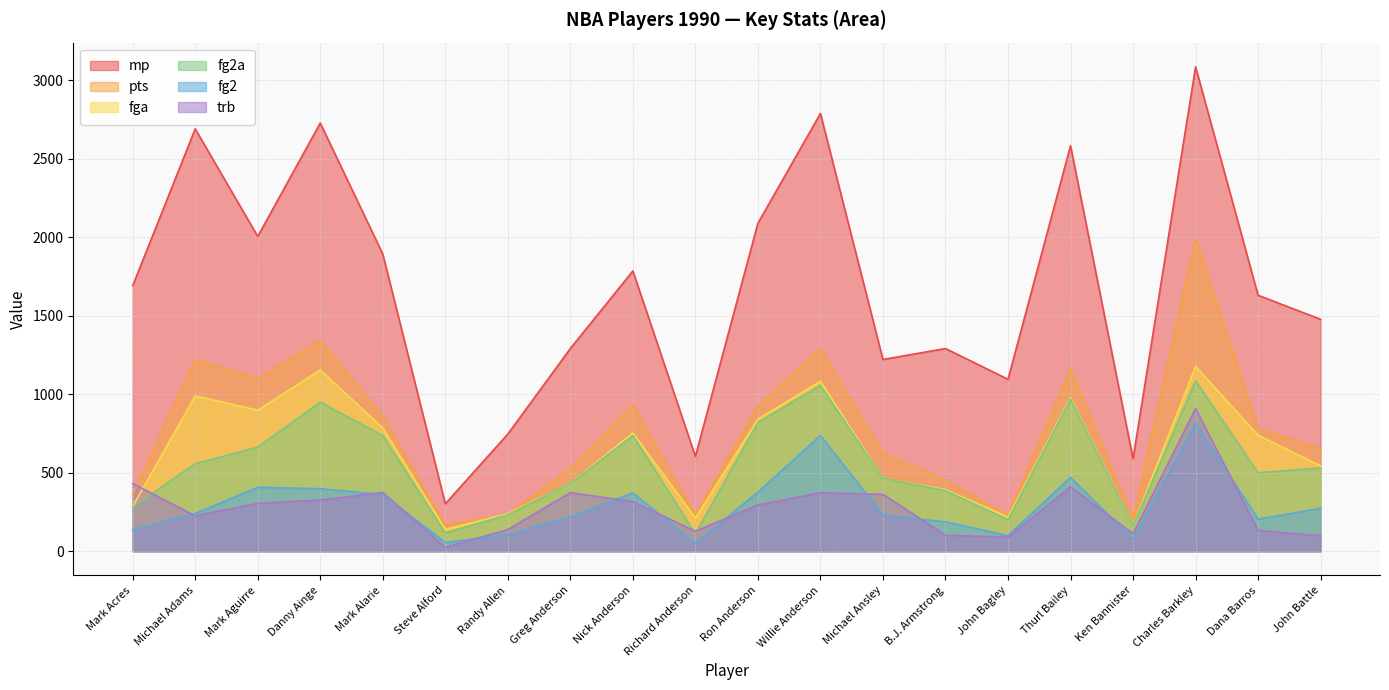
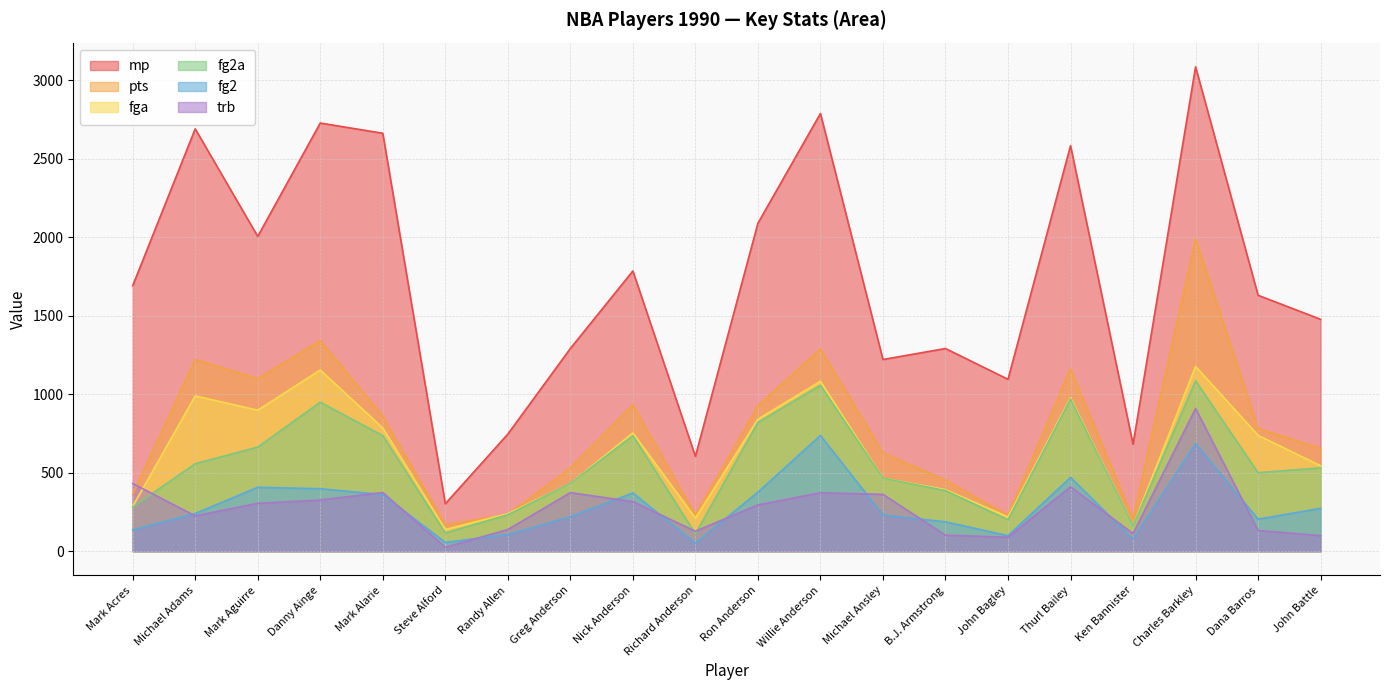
  {
    "mp": {
      "Mark Acres": 1690,
      "Michael Adams": 2690,
      "Mark Aguirre": 2010,
      "Danny Ainge": 2730,
-     "Mark Alarie": 1890,
+     "Mark Alarie": 2660,
      "Steve Alford": 300,
      "Randy Allen": 750,
      "Greg Anderson": 1290,
      "Nick Anderson": 1790,
      "Richard Anderson": 600,
      "Ron Anderson": 2090,
      "Willie Anderson": 2790,
      "Michael Ansley": 1220,
      "B.J. Armstrong": 1290,
      "John Bagley": 1100,
      "Thurl Bailey": 2580,
-     "Ken Bannister": 590,
+     "Ken Bannister": 680,
      "Charles Barkley": 3090,
      "Dana Barros": 1630,
      "John Battle": 1480
    },
    "fg2a": {
      "Michael Adams": 560,
      "Mark Aguirre": 660,
      "Danny Ainge": 950,
      "Mark Alarie": 740,
      "Steve Alford": 120,
      "Nick Anderson": 740,
      "Ron Anderson": 820,
      "Willie Anderson": 1060,
      "John Bagley": 200,
      "Charles Barkley": 1090,
      "Dana Barros": 500
    },
    "fg2": {
      "Mark Acres": 140,
      "Mark Aguirre": 410,
      "Danny Ainge": 400,
      "Steve Alford": 60,
      "Randy Allen": 110,
      "Greg Anderson": 220,
      "Nick Anderson": 370,
      "Richard Anderson": 50,
      "Ron Anderson": 380,
      "Willie Anderson": 740,
      "Michael Ansley": 230,
      "B.J. Armstrong": 190,
      "Thurl Bailey": 470,
      "Ken Bannister": 80,
-     "Charles Barkley": 810,
+     "Charles Barkley": 690,
      "Dana Barros": 200,
      "John Battle": 270
    },
    "trb": {
      "Mark Acres": 430,
      "Mark Aguirre": 310,
      "Danny Ainge": 330,
      "Steve Alford": 30,
      "Randy Allen": 140,
      "Greg Anderson": 370,
      "Nick Anderson": 320,
      "Ron Anderson": 300,
      "Willie Anderson": 370,
      "Michael Ansley": 360,
      "B.J. Armstrong": 100,
      "Thurl Bailey": 410,
      "Ken Bannister": 110,
      "Charles Barkley": 910,
      "Dana Barros": 130,
      "John Battle": 100
    }
  }
